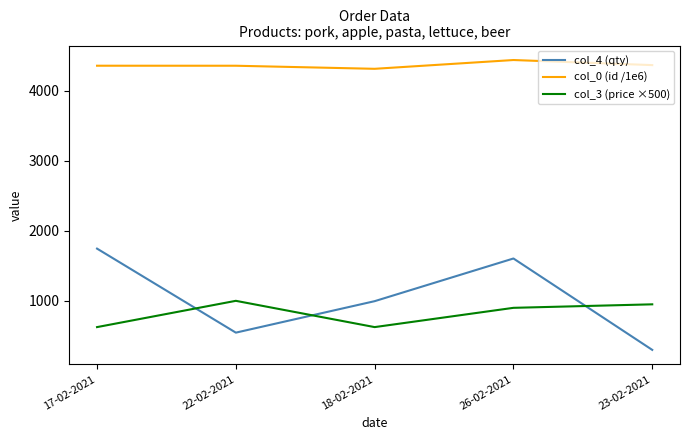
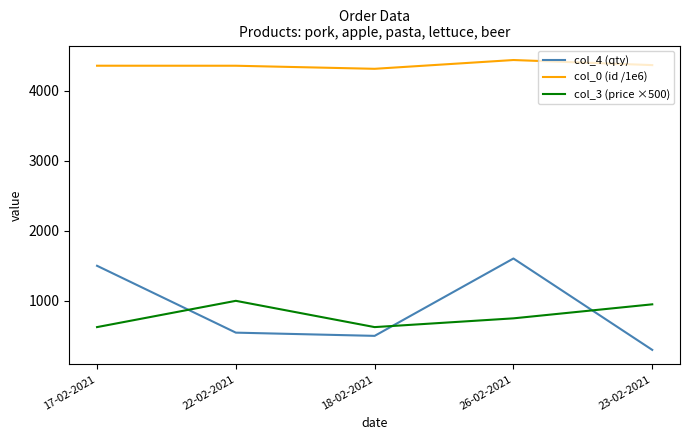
  {
    "col_4 (qty)": {
-     "17-02-2021": 1700,
+     "17-02-2021": 1500,
      "22-02-2021": 500,
-     "18-02-2021": 1000,
+     "18-02-2021": 500,
      "26-02-2021": 1600,
      "23-02-2021": 300
    },
    "col_0 (id /1e6)": {
      "17-02-2021": 4400,
      "22-02-2021": 4400,
      "18-02-2021": 4300,
      "26-02-2021": 4400
    },
    "col_3 (price ×500)": {
      "17-02-2021": 600,
      "22-02-2021": 1000,
      "18-02-2021": 600,
-     "26-02-2021": 900,
+     "26-02-2021": 800,
      "23-02-2021": 1000
    }
  }
